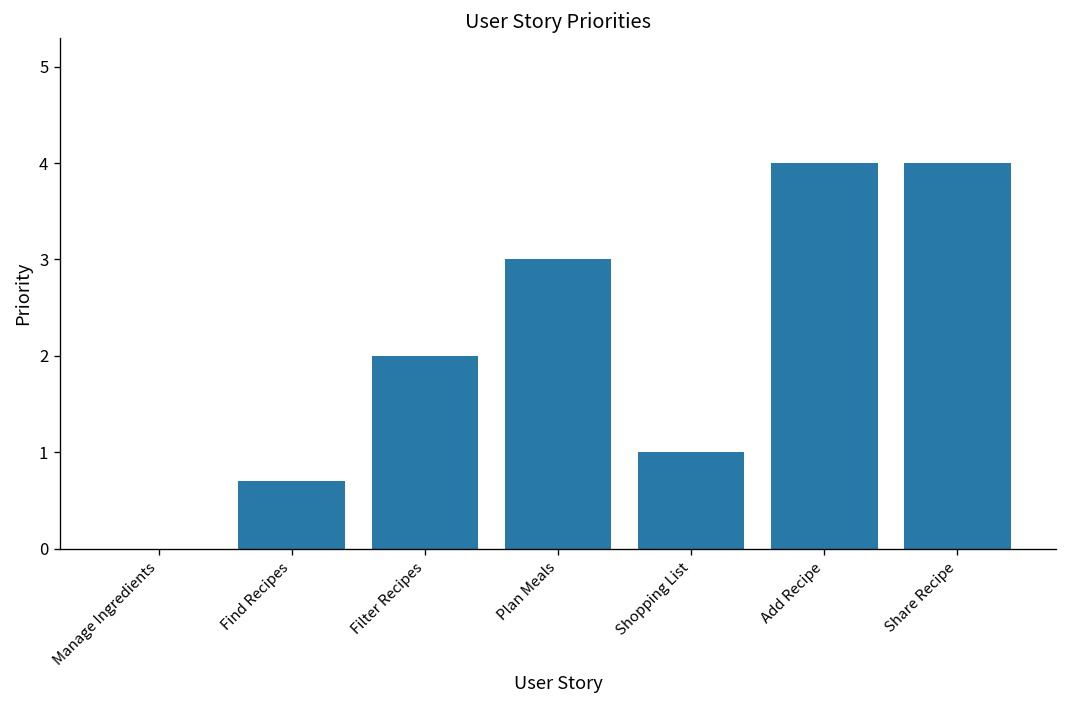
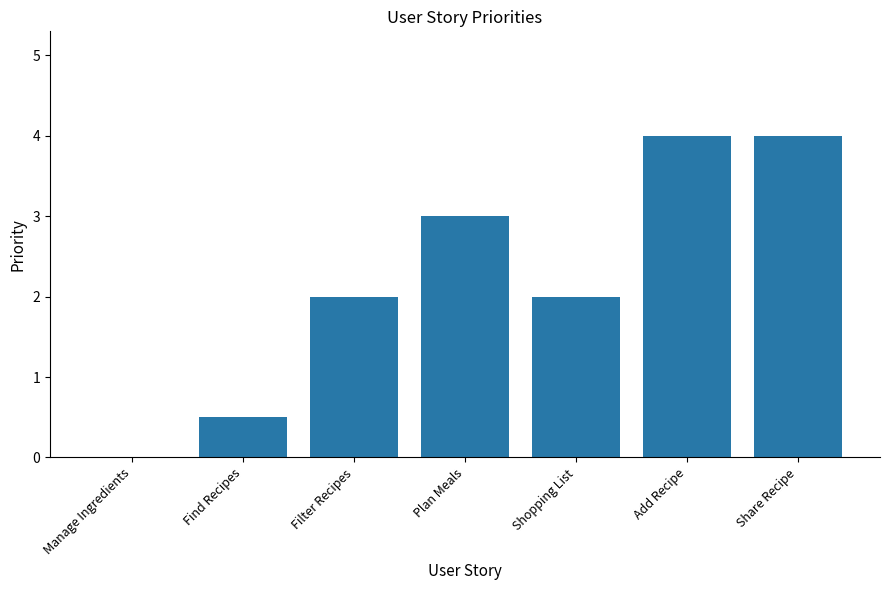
  {
    "Manage Ingredients": 0.0,
-   "Find Recipes": 0.7,
+   "Find Recipes": 0.5,
    "Filter Recipes": 2.0,
    "Plan Meals": 3.0,
-   "Shopping List": 1,
+   "Shopping List": 2,
    "Add Recipe": 4.0,
    "Share Recipe": 4.0
  }
